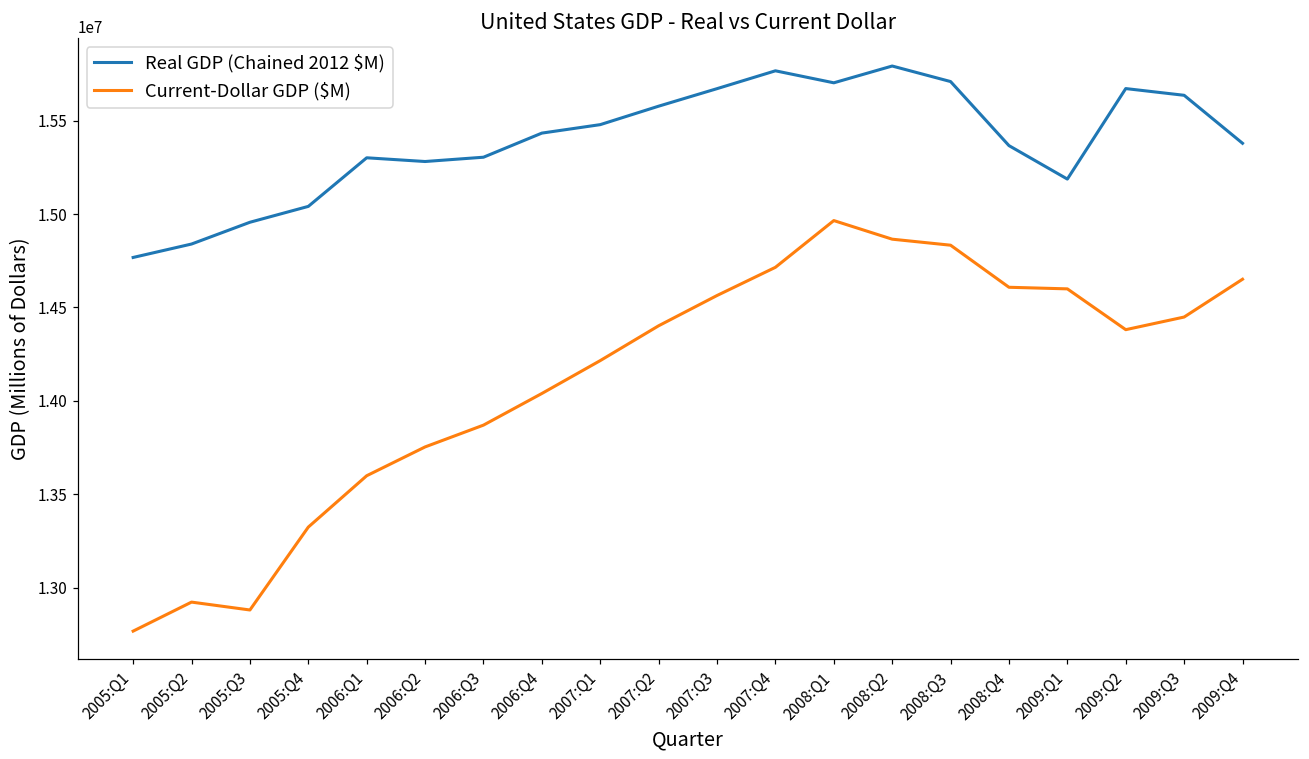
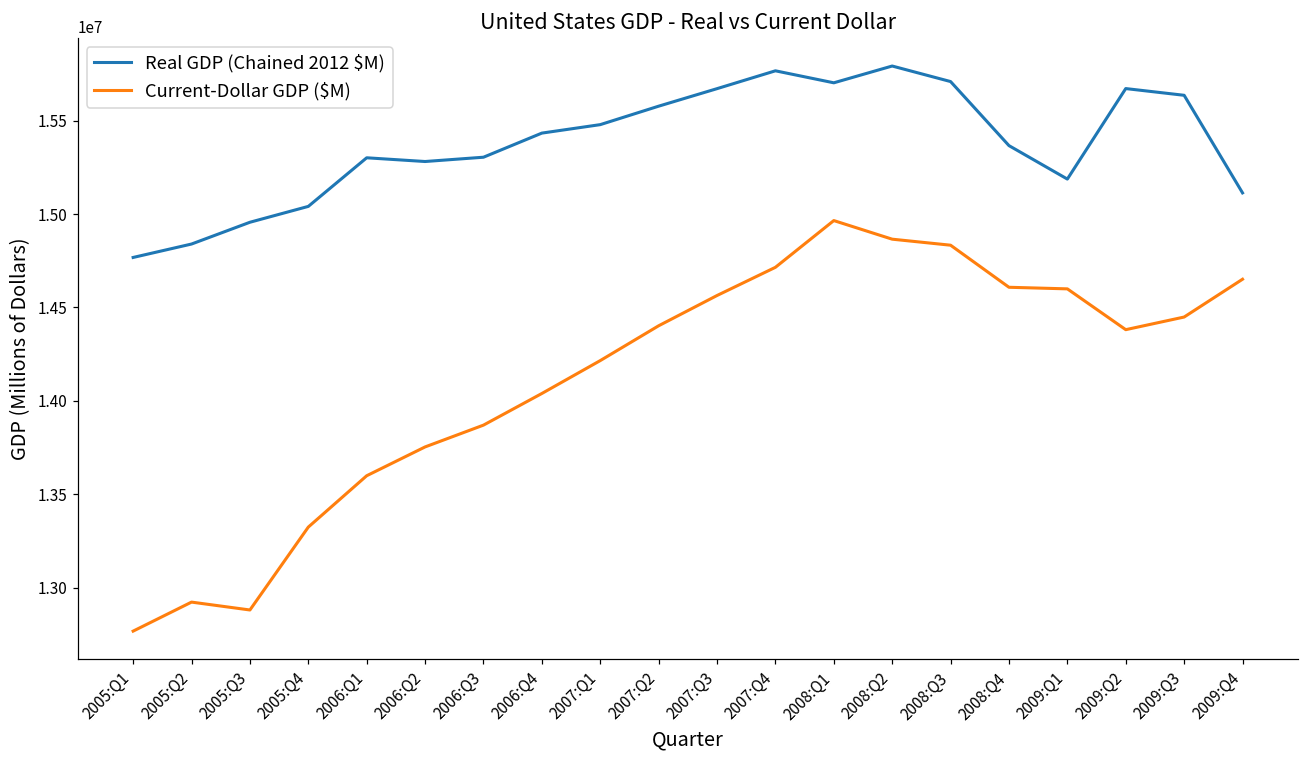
  {
    "Real GDP (Chained 2012 $M)": {
      "2005:Q1": 14770000,
      "2005:Q2": 14840000,
      "2005:Q3": 14960000,
      "2005:Q4": 15040000,
      "2006:Q1": 15300000,
      "2006:Q2": 15280000,
      "2006:Q3": 15300000,
      "2006:Q4": 15430000,
      "2007:Q1": 15480000,
      "2007:Q2": 15580000,
      "2007:Q3": 15670000,
      "2007:Q4": 15770000,
      "2008:Q1": 15700000,
      "2008:Q2": 15790000,
      "2008:Q3": 15710000,
      "2008:Q4": 15370000,
      "2009:Q1": 15190000,
      "2009:Q2": 15670000,
      "2009:Q3": 15640000,
-     "2009:Q4": 15380000
+     "2009:Q4": 15110000
    },
    "Current-Dollar GDP ($M)": {
      "2005:Q1": 12770000,
      "2005:Q2": 12920000,
      "2005:Q3": 12880000,
      "2005:Q4": 13320000,
      "2006:Q1": 13600000,
      "2006:Q2": 13750000,
      "2006:Q3": 13870000,
      "2006:Q4": 14040000,
      "2007:Q1": 14220000,
      "2007:Q2": 14400000,
      "2007:Q3": 14560000,
      "2007:Q4": 14720000,
      "2008:Q1": 14970000,
      "2008:Q2": 14870000,
      "2008:Q3": 14830000,
      "2008:Q4": 14610000,
      "2009:Q1": 14600000,
      "2009:Q2": 14380000,
      "2009:Q3": 14450000,
      "2009:Q4": 14650000
    }
  }
